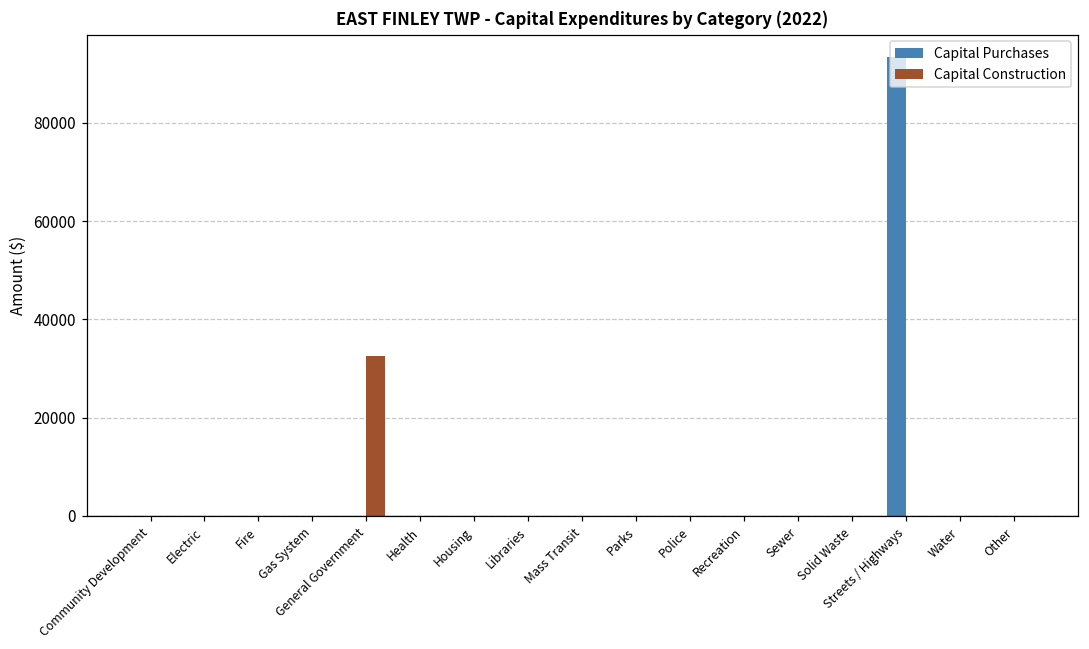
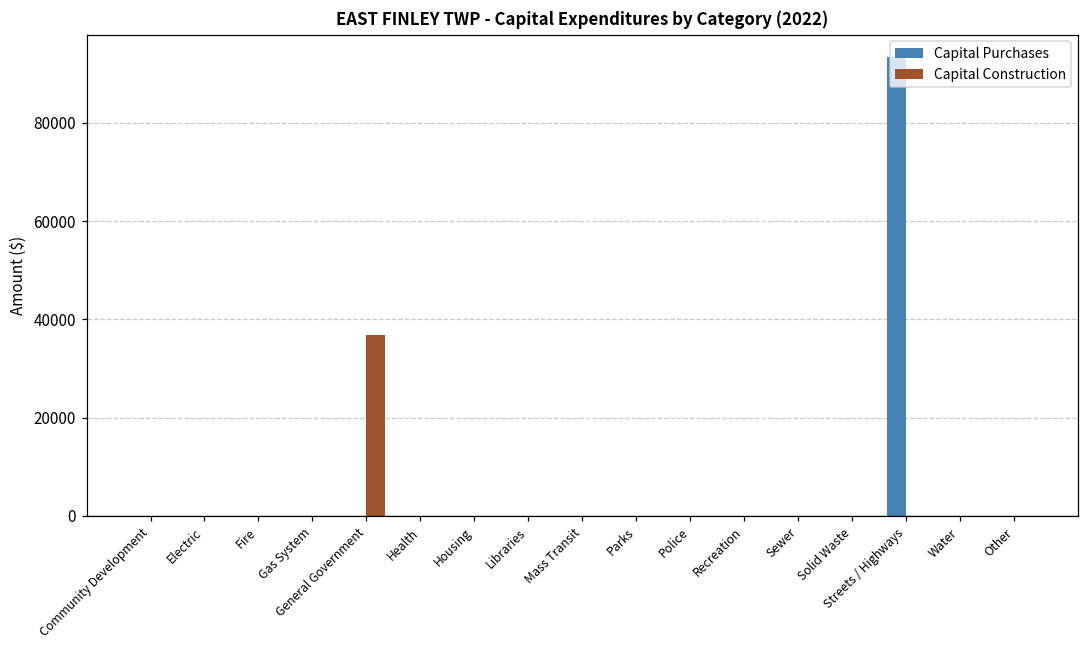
  {
    "Capital Purchases": {
      "Community Development": 0,
      "Electric": 0,
      "Fire": 0,
      "Gas System": 0,
      "General Government": 0,
      "Health": 0,
      "Housing": 0,
      "Libraries": 0,
      "Mass Transit": 0,
      "Parks": 0,
      "Police": 0,
      "Recreation": 0,
      "Sewer": 0,
      "Solid Waste": 0,
      "Water": 0,
      "Other": 0
    },
    "Capital Construction": {
      "Community Development": 0,
      "Electric": 0,
      "Fire": 0,
      "Gas System": 0,
-     "General Government": 33000,
+     "General Government": 37000,
      "Health": 0,
      "Housing": 0,
      "Libraries": 0,
      "Mass Transit": 0,
      "Parks": 0,
      "Police": 0,
      "Recreation": 0,
      "Sewer": 0,
      "Solid Waste": 0,
      "Streets / Highways": 0,
      "Water": 0,
      "Other": 0
    }
  }
